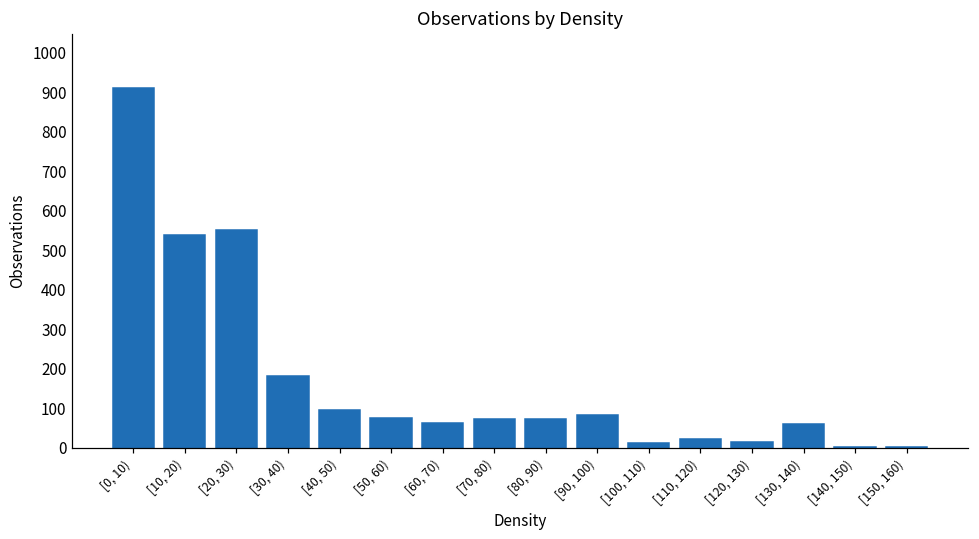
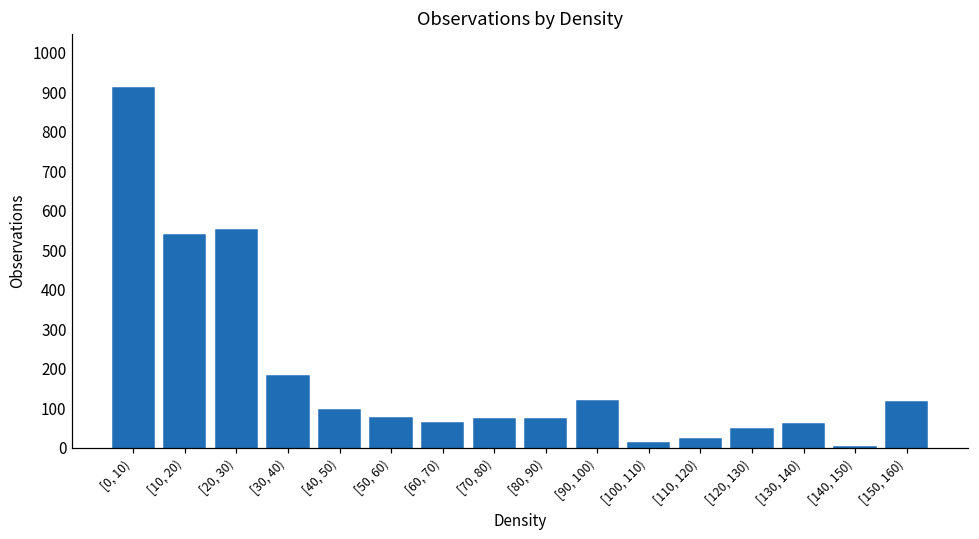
  {
    "[0, 10)": 910,
    "[10, 20)": 540,
    "[20, 30)": 550,
    "[30, 40)": 180,
    "[40, 50)": 100,
    "[50, 60)": 80,
    "[60, 70)": 60,
    "[70, 80)": 70,
    "[80, 90)": 70,
-   "[90, 100)": 80,
+   "[90, 100)": 120,
    "[100, 110)": 10,
    "[110, 120)": 20,
-   "[120, 130)": 10,
+   "[120, 130)": 50,
    "[130, 140)": 60,
-   "[150, 160)": 0
+   "[150, 160)": 120
  }
